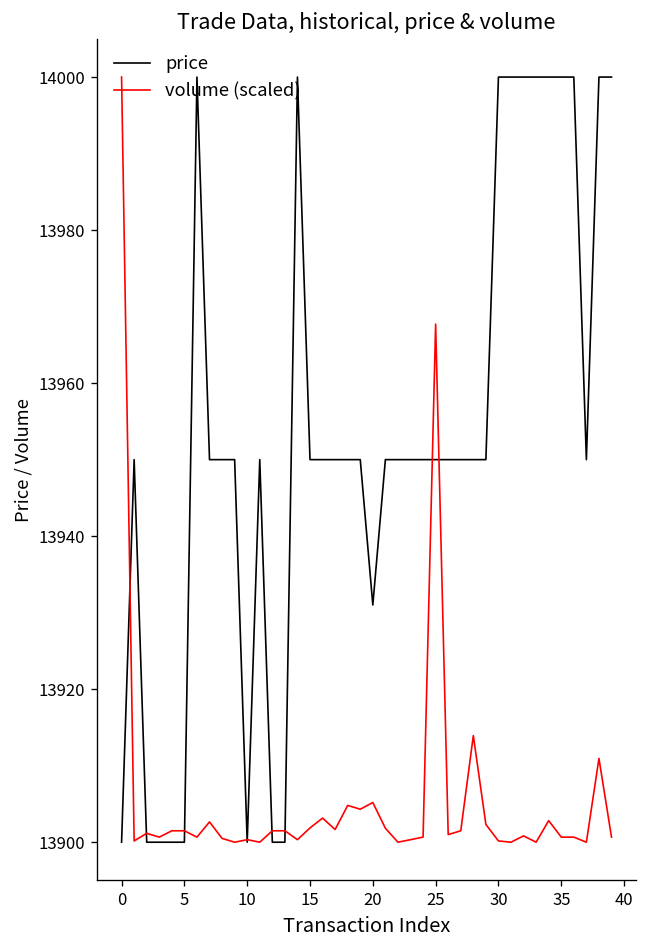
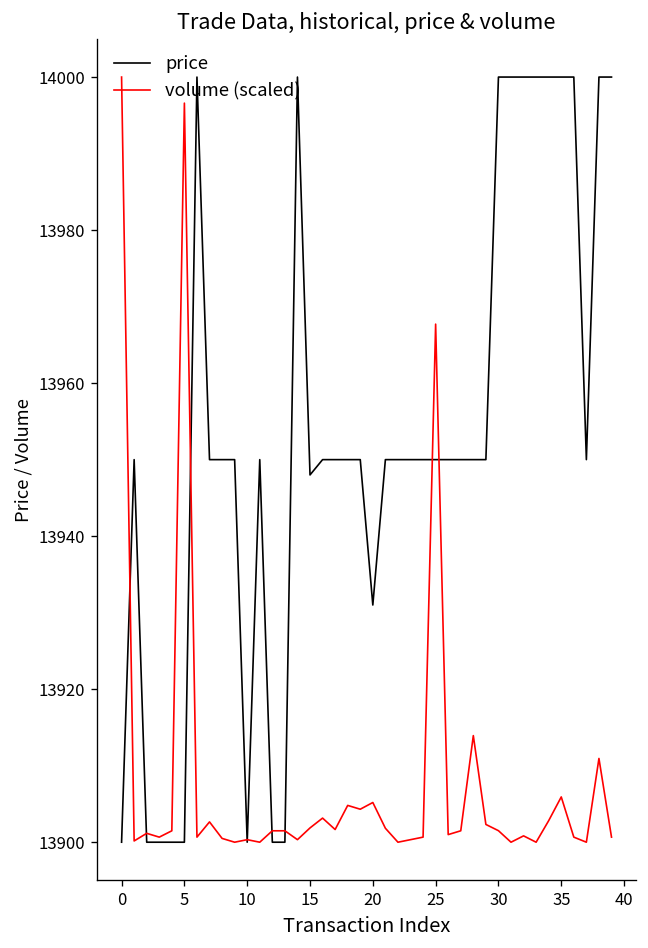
  {
    "price": {
      "0": 13900,
      "5": 13900,
-     "15": 13950,
+     "15": 13948,
      "20": 13931,
      "25": 13950,
      "30": 14000,
      "35": 14000
    },
    "volume (scaled)": {
      "0": 14000,
-     "5": 13901,
+     "5": 13997,
      "15": 13902,
      "20": 13905,
      "25": 13968,
-     "30": 13900,
-     "35": 13901
+     "30": 13902,
+     "35": 13906
    }
  }
